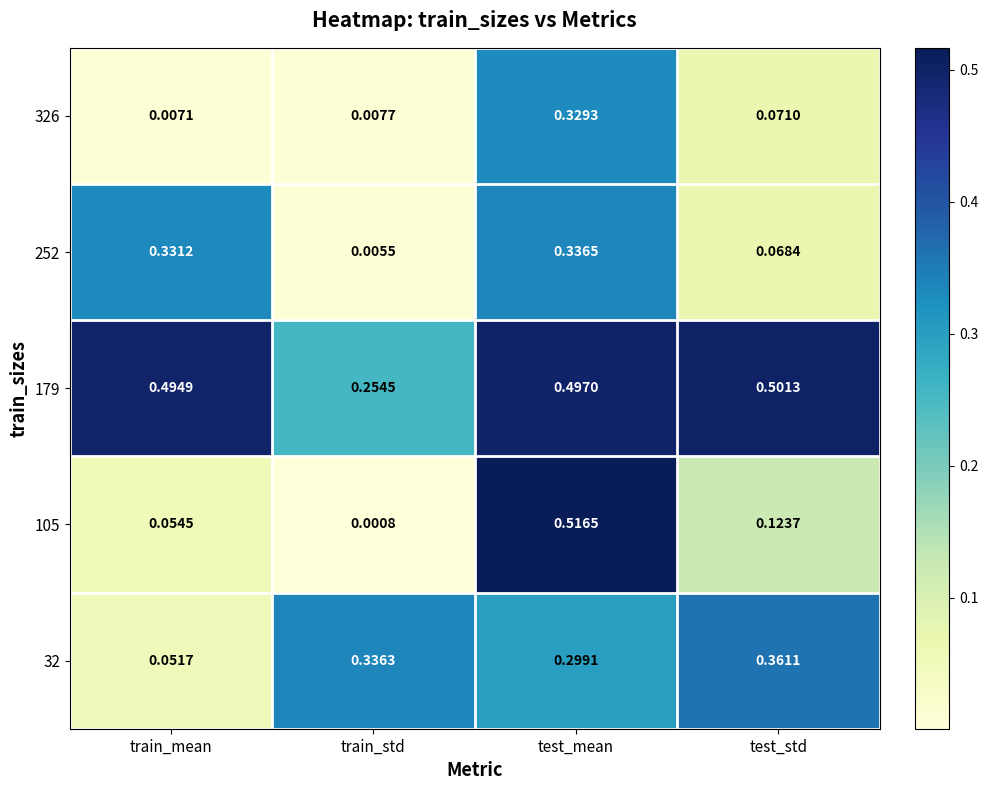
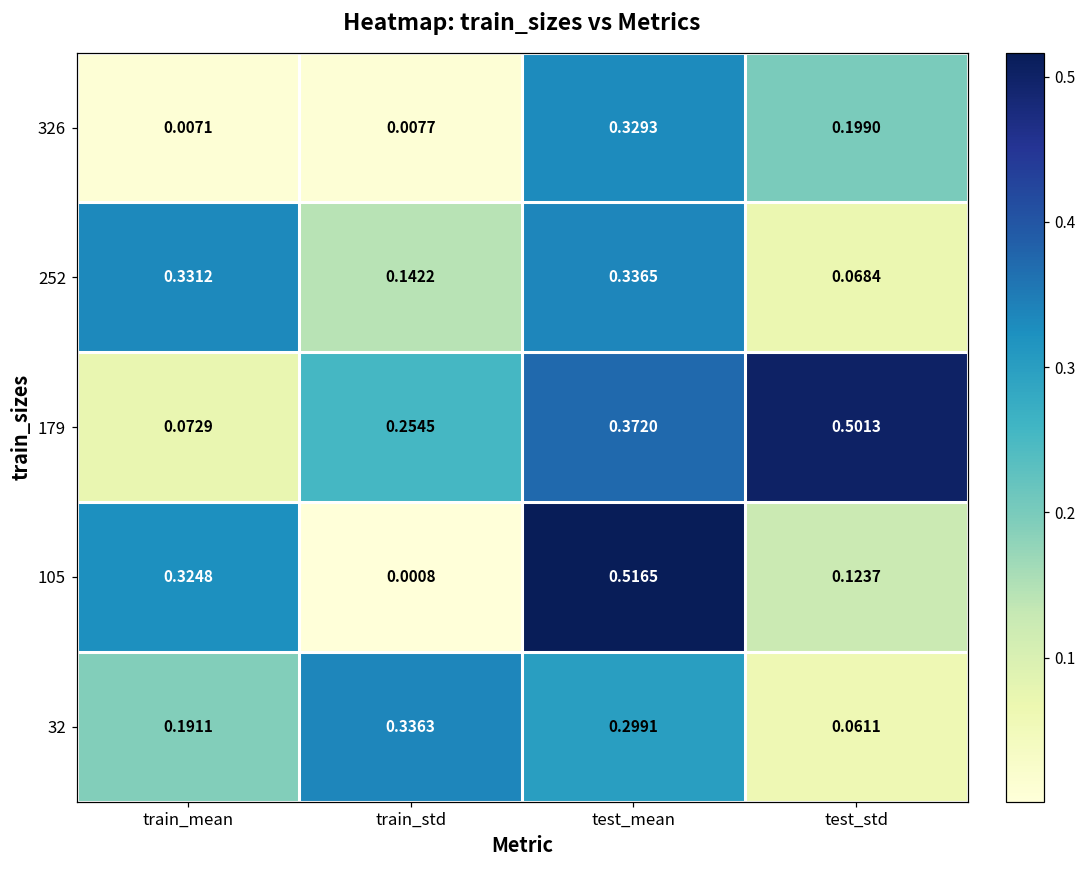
  {
    "326": {
      "train_mean": 0.0071,
      "train_std": 0.0077,
      "test_mean": 0.3293,
-     "test_std": 0.0710
+     "test_std": 0.1990
    },
    "252": {
      "train_mean": 0.3312,
-     "train_std": 0.0055,
+     "train_std": 0.1422,
      "test_mean": 0.3365,
      "test_std": 0.0684
    },
    "179": {
-     "train_mean": 0.4949,
+     "train_mean": 0.0729,
      "train_std": 0.2545,
-     "test_mean": 0.4970,
+     "test_mean": 0.3720,
      "test_std": 0.5013
    },
    "105": {
-     "train_mean": 0.0545,
+     "train_mean": 0.3248,
      "train_std": 0.0008,
      "test_mean": 0.5165,
      "test_std": 0.1237
    },
    "32": {
-     "train_mean": 0.0517,
+     "train_mean": 0.1911,
      "train_std": 0.3363,
      "test_mean": 0.2991,
-     "test_std": 0.3611
+     "test_std": 0.0611
    }
  }
